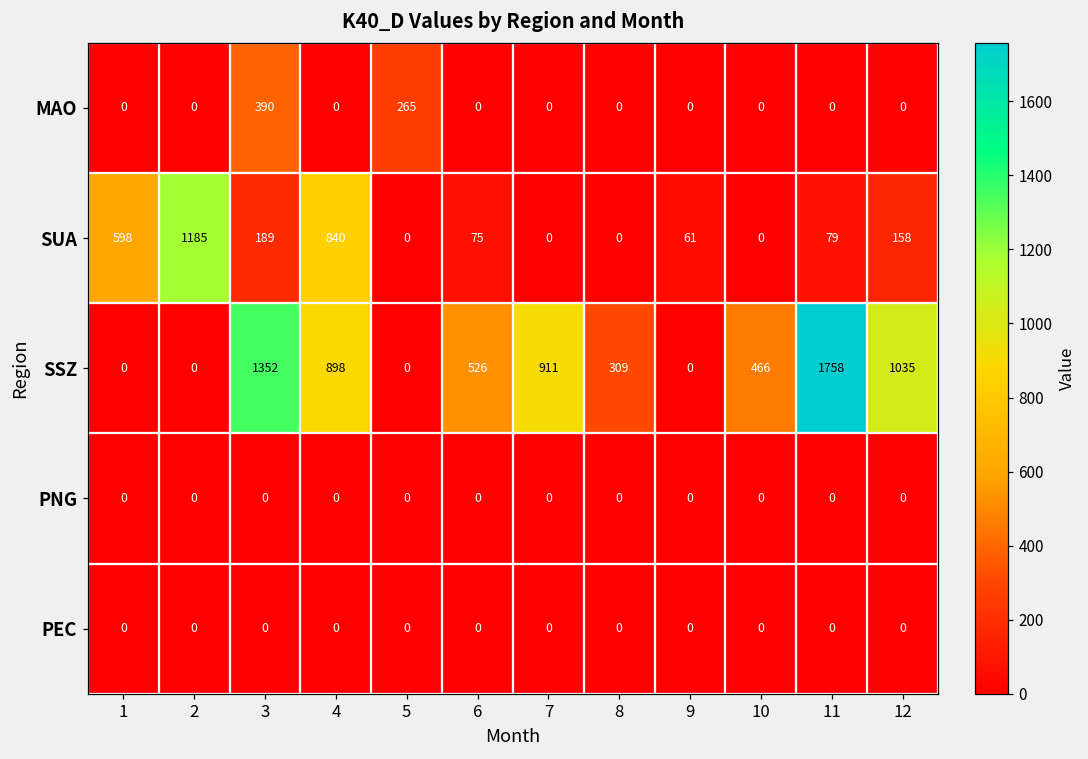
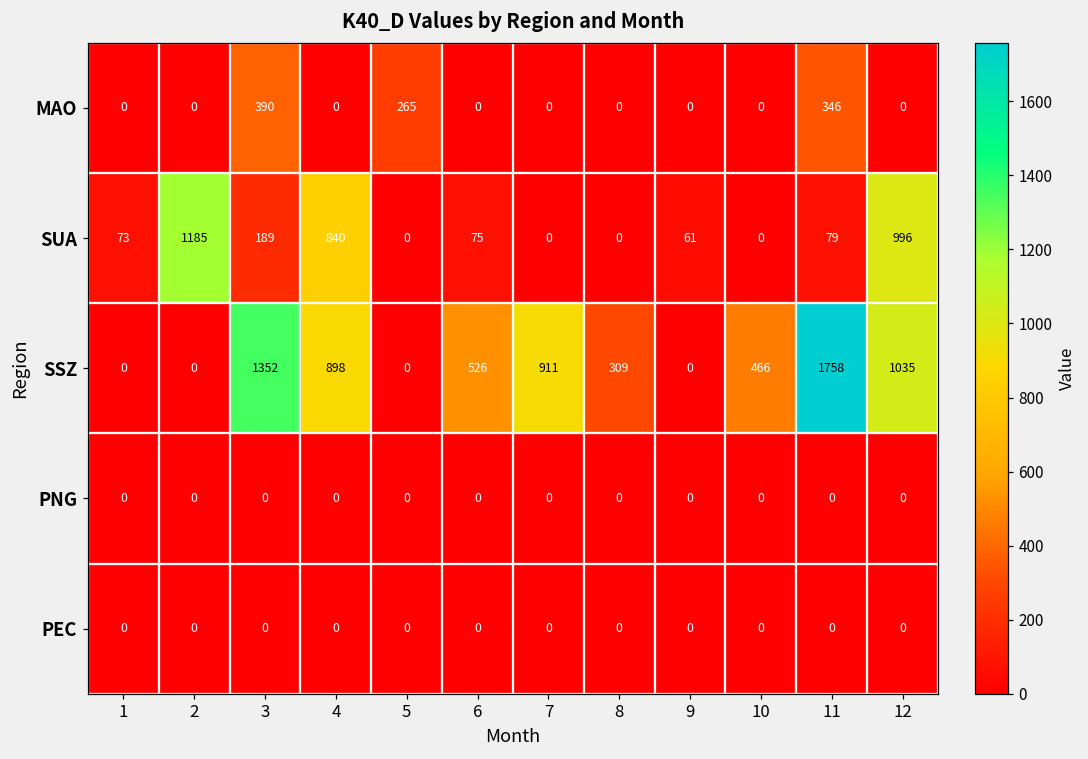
  {
    "MAO": {
      "1": 0,
      "2": 0,
      "3": 390,
      "4": 0,
      "5": 265,
      "6": 0,
      "7": 0,
      "8": 0,
      "9": 0,
      "10": 0,
-     "11": 0,
+     "11": 346,
      "12": 0
    },
    "SUA": {
-     "1": 598,
+     "1": 73,
      "2": 1185,
      "3": 189,
      "4": 840,
      "5": 0,
      "6": 75,
      "7": 0,
      "8": 0,
      "9": 61,
      "10": 0,
      "11": 79,
-     "12": 158
+     "12": 996
    },
    "SSZ": {
      "1": 0,
      "2": 0,
      "3": 1352,
      "4": 898,
      "5": 0,
      "6": 526,
      "7": 911,
      "8": 309,
      "9": 0,
      "10": 466,
      "11": 1758,
      "12": 1035
    },
    "PNG": {
      "1": 0,
      "2": 0,
      "3": 0,
      "4": 0,
      "5": 0,
      "6": 0,
      "7": 0,
      "8": 0,
      "9": 0,
      "10": 0,
      "11": 0,
      "12": 0
    },
    "PEC": {
      "1": 0,
      "2": 0,
      "3": 0,
      "4": 0,
      "5": 0,
      "6": 0,
      "7": 0,
      "8": 0,
      "9": 0,
      "10": 0,
      "11": 0,
      "12": 0
    }
  }
